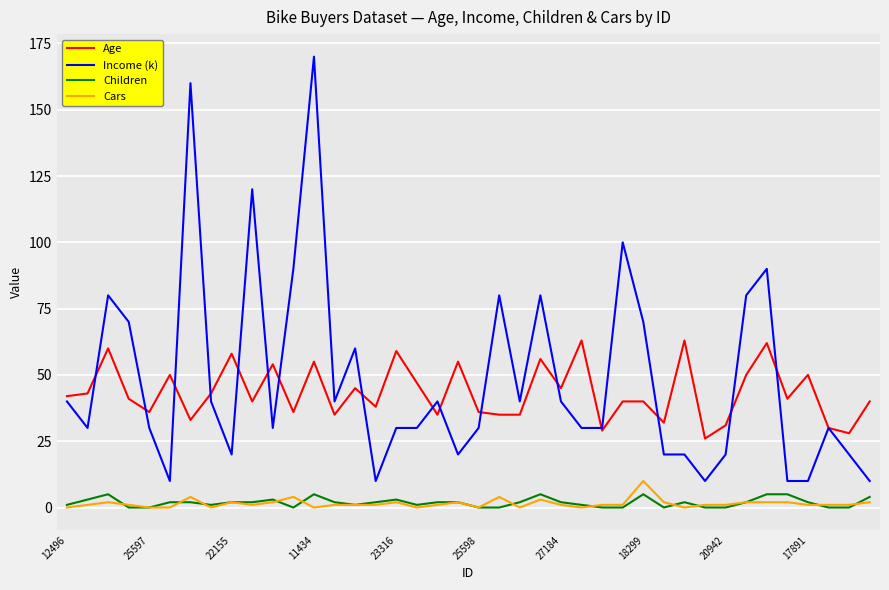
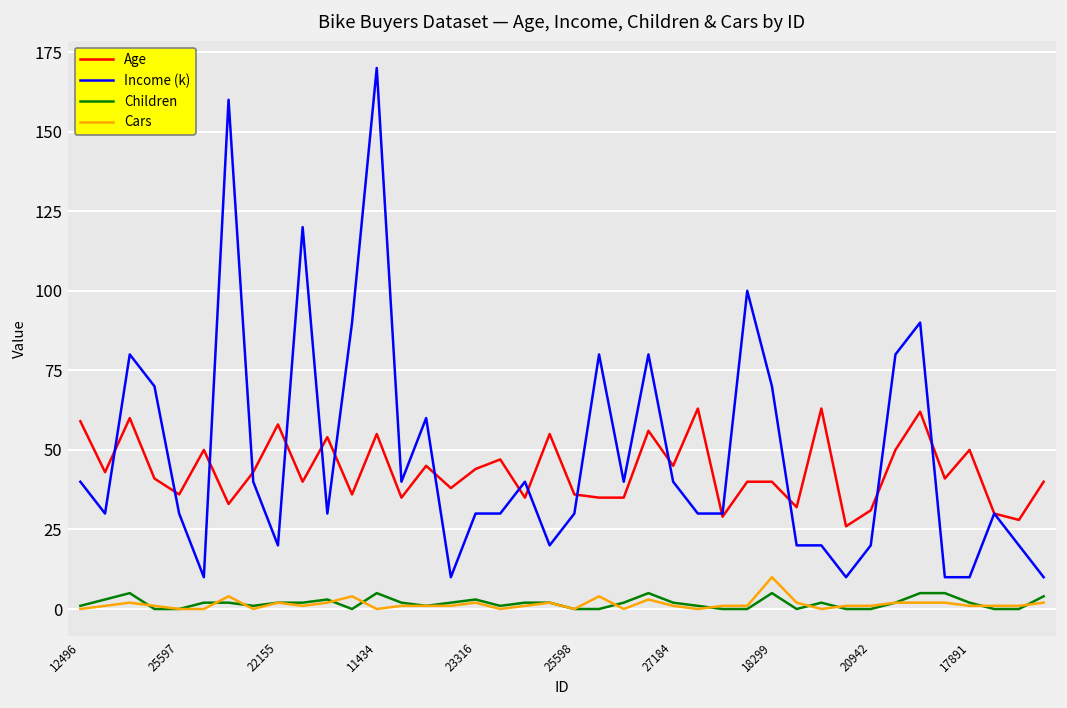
  {
    "Age": {
-     "12496": 42,
+     "12496": 59,
      "25597": 36,
      "22155": 58,
      "11434": 55,
-     "23316": 59,
+     "23316": 44,
      "25598": 36,
      "27184": 45,
      "18299": 40,
      "20942": 31,
      "17891": 50
    },
    "Income (k)": {
      "12496": 40,
      "25597": 30,
      "22155": 20,
      "11434": 170,
      "23316": 30,
      "25598": 30,
      "27184": 40,
      "18299": 70,
      "20942": 20,
      "17891": 10
    },
    "Children": {
      "12496": 1,
      "11434": 5,
      "23316": 3,
      "27184": 2,
      "18299": 5,
      "20942": 0,
      "17891": 2
    },
    "Cars": {
      "12496": 0,
      "11434": 0,
      "23316": 2,
      "27184": 1,
      "18299": 10,
      "20942": 1,
      "17891": 1
    }
  }
